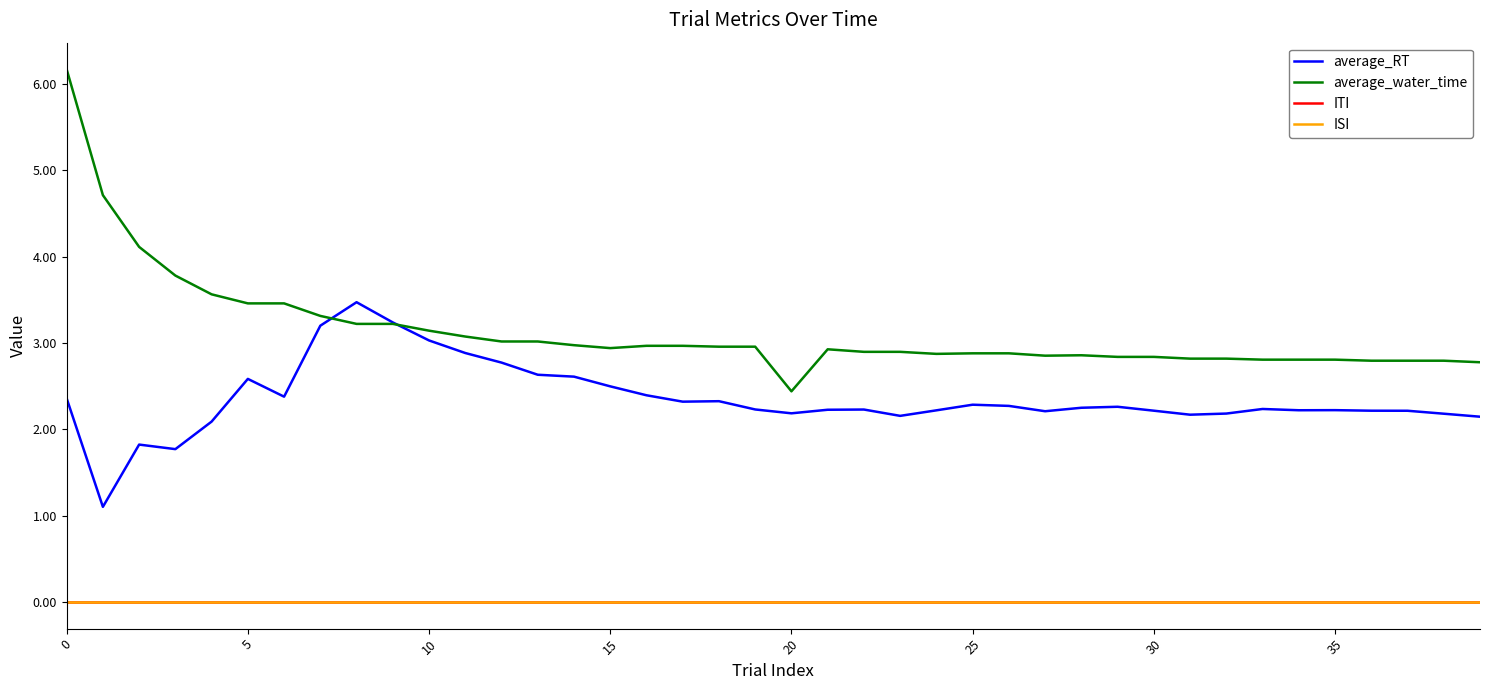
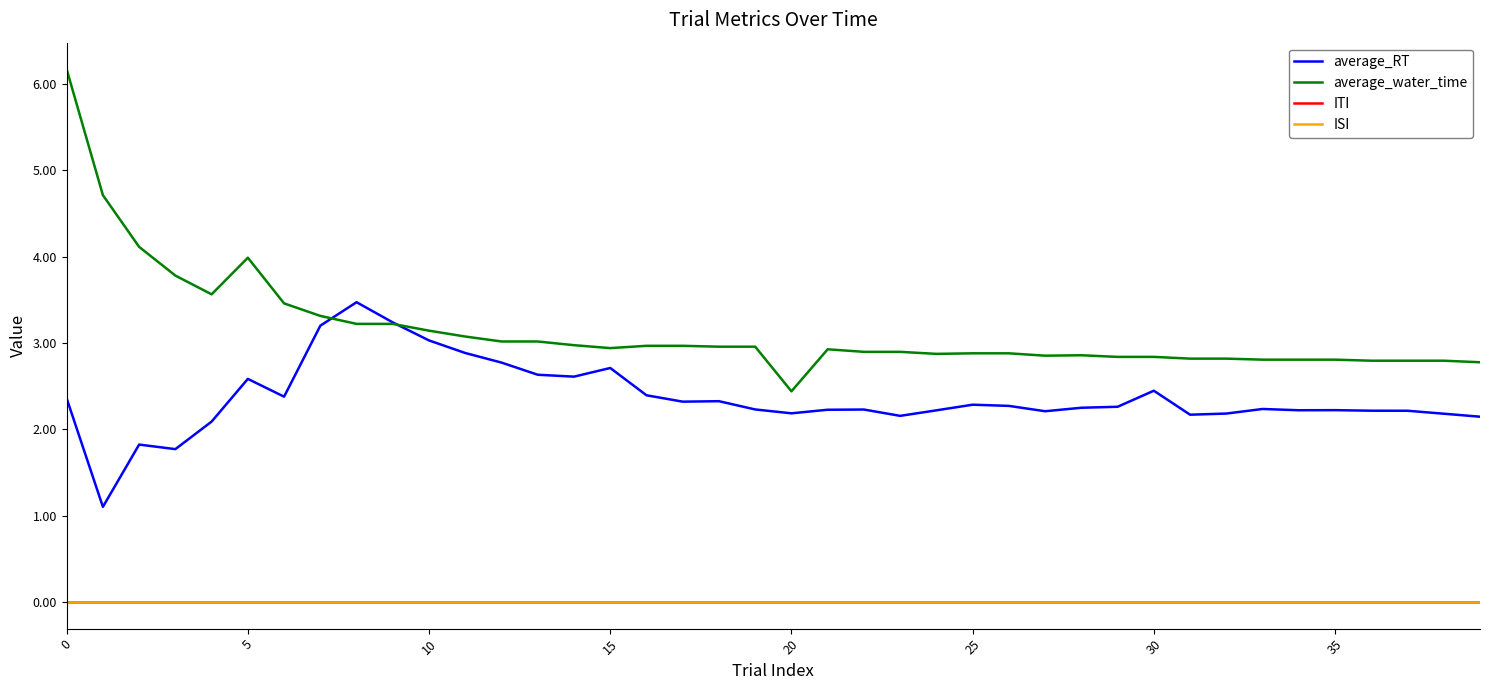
  {
    "average_RT": {
      "0": 2.4,
      "5": 2.6,
      "10": 3.0,
-     "15": 2.5,
+     "15": 2.7,
      "20": 2.2,
      "25": 2.3,
-     "30": 2.2,
+     "30": 2.4,
      "35": 2.2
    },
    "average_water_time": {
      "0": 6.2,
-     "5": 3.5,
+     "5": 4.0,
      "10": 3.1,
      "15": 2.9,
      "20": 2.4,
      "25": 2.9,
      "30": 2.8,
      "35": 2.8
    },
    "ISI": {
      "0": 0.0,
      "5": 0.0,
      "10": 0.0,
      "15": 0.0,
      "20": 0.0,
      "25": 0.0,
      "30": 0.0,
      "35": 0.0
    }
  }
